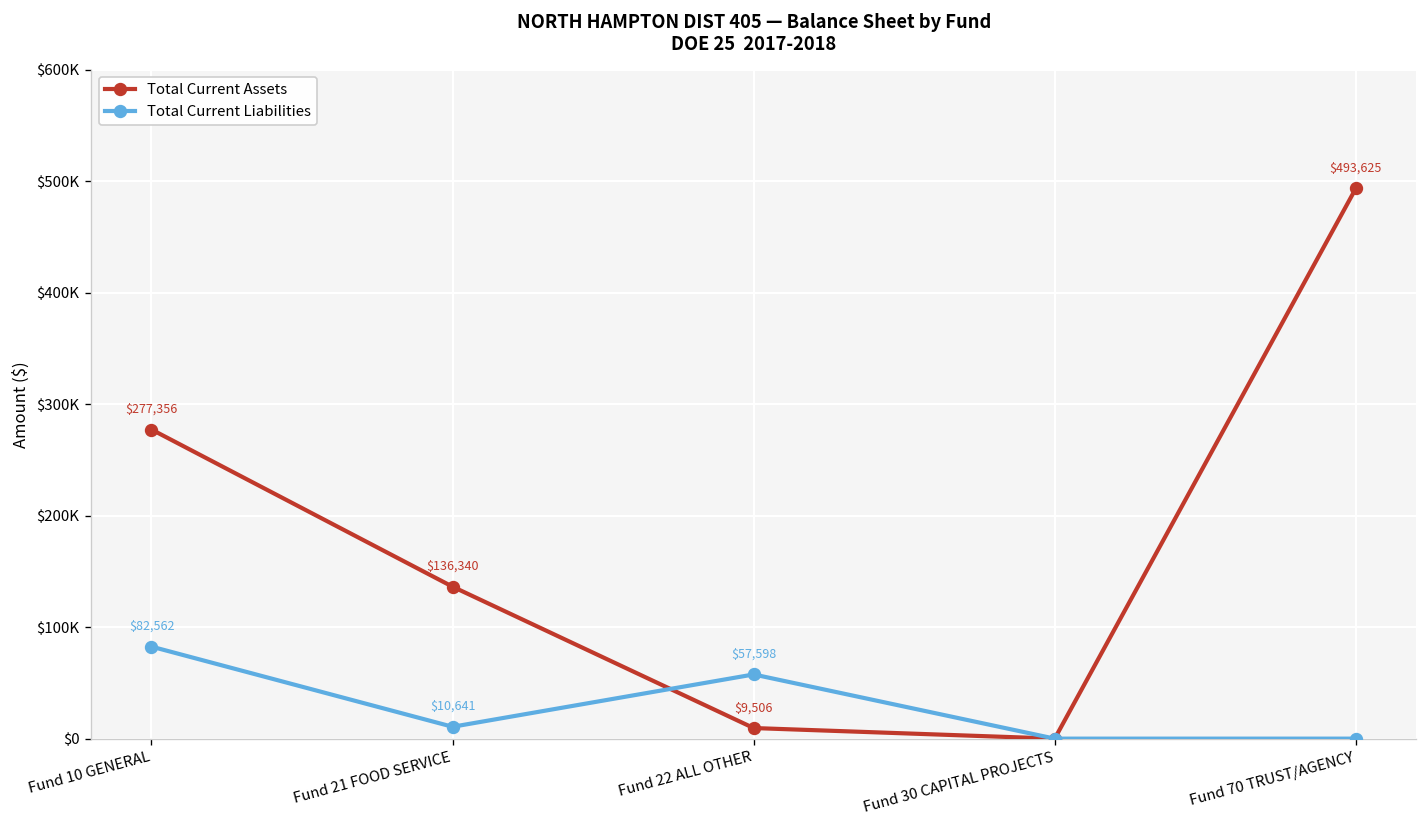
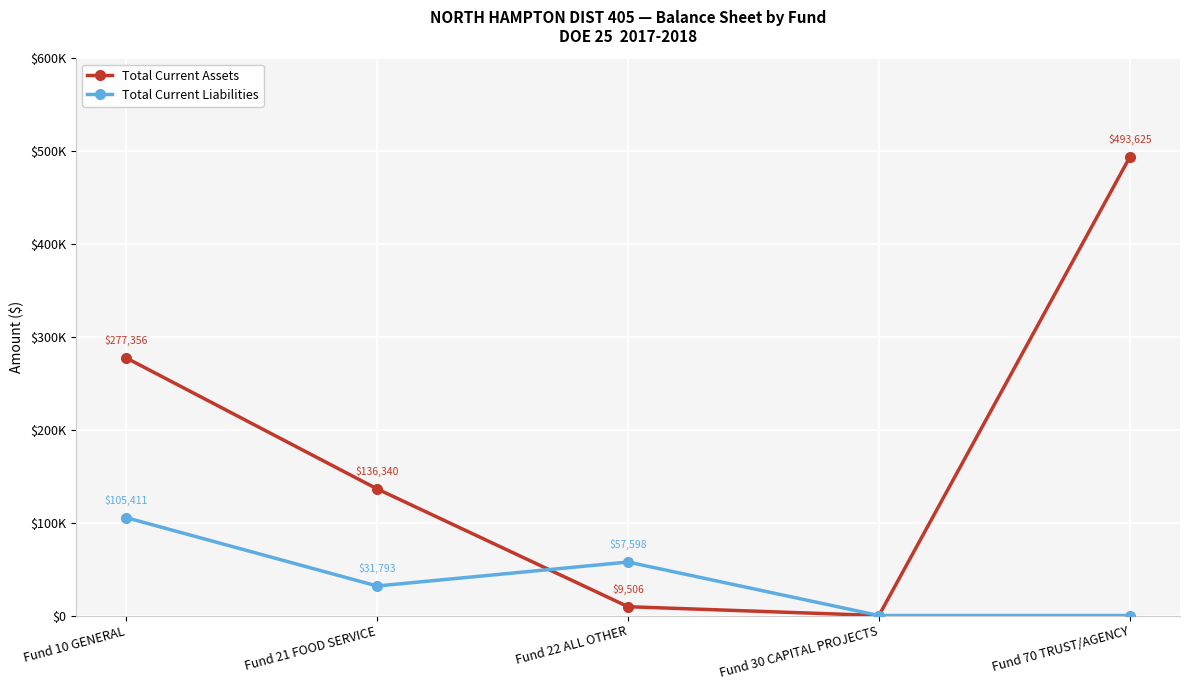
  {
    "Total Current Assets": {
      "Fund 10 GENERAL": "$277,356",
      "Fund 21 FOOD SERVICE": "$136,340",
      "Fund 22 ALL OTHER": "$9,506",
      "Fund 70 TRUST/AGENCY": "$493,625"
    },
    "Total Current Liabilities": {
-     "Fund 10 GENERAL": "$82,562",
-     "Fund 21 FOOD SERVICE": "$10,641",
+     "Fund 10 GENERAL": "$105,411",
+     "Fund 21 FOOD SERVICE": "$31,793",
      "Fund 22 ALL OTHER": "$57,598"
    }
  }
